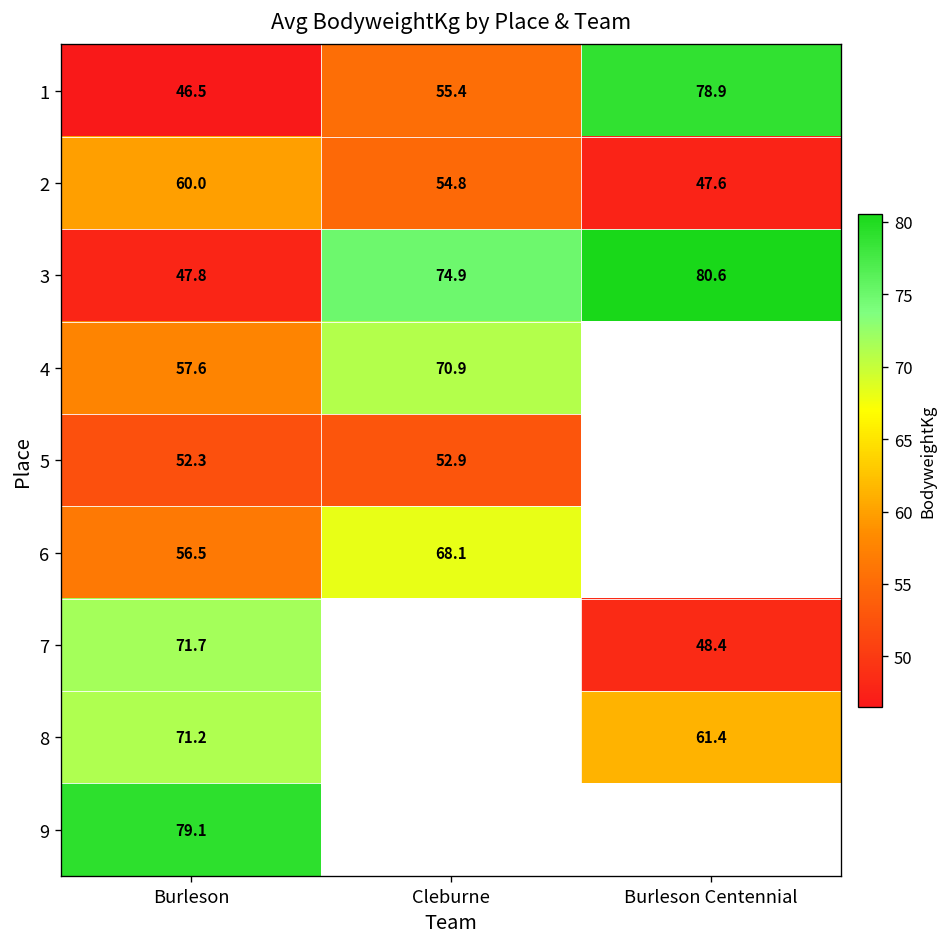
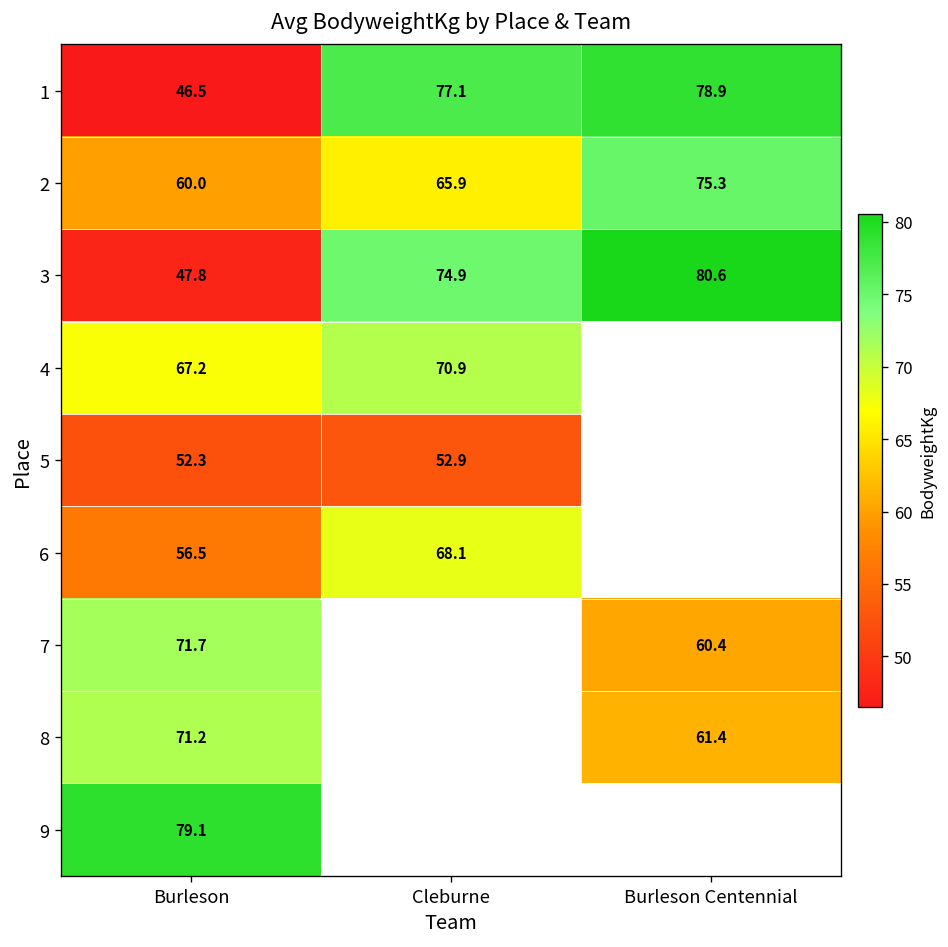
  {
    "1": {
      "Burleson": 46.5,
-     "Cleburne": 55.4,
+     "Cleburne": 77.1,
      "Burleson Centennial": 78.9
    },
    "2": {
      "Burleson": 60.0,
-     "Cleburne": 54.8,
-     "Burleson Centennial": 47.6
+     "Cleburne": 65.9,
+     "Burleson Centennial": 75.3
    },
    "3": {
      "Burleson": 47.8,
      "Cleburne": 74.9,
      "Burleson Centennial": 80.6
    },
    "4": {
-     "Burleson": 57.6,
+     "Burleson": 67.2,
      "Cleburne": 70.9
    },
    "5": {
      "Burleson": 52.3,
      "Cleburne": 52.9
    },
    "6": {
      "Burleson": 56.5,
      "Cleburne": 68.1
    },
    "7": {
      "Burleson": 71.7,
-     "Burleson Centennial": 48.4
+     "Burleson Centennial": 60.4
    },
    "8": {
      "Burleson": 71.2,
      "Burleson Centennial": 61.4
    },
    "9": {
      "Burleson": 79.1
    }
  }
